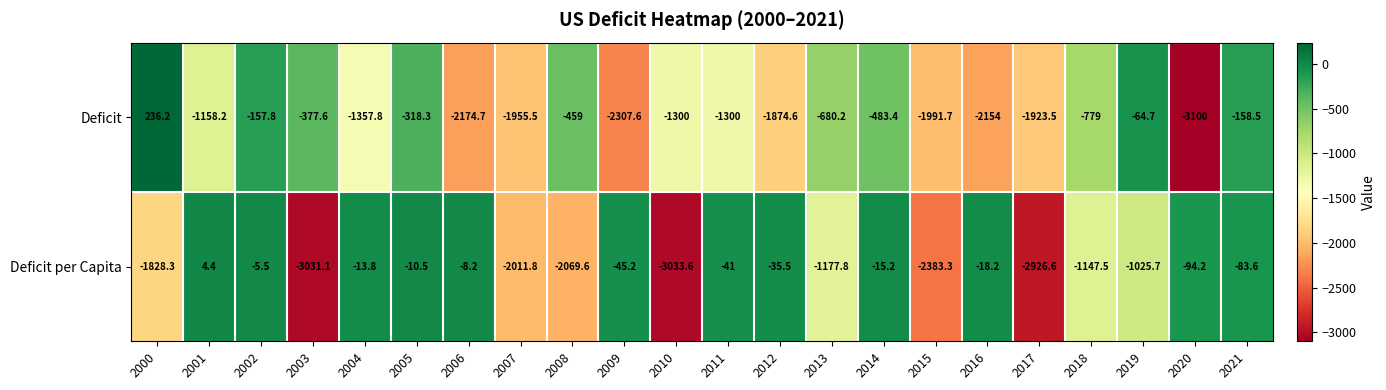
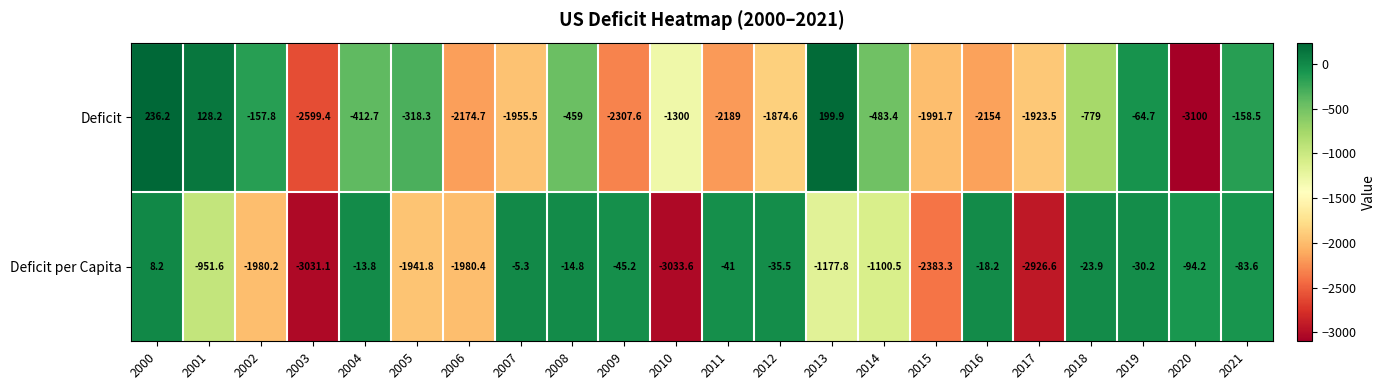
  {
    "Deficit": {
      "2000": 236.2,
-     "2001": -1158.2,
+     "2001": 128.2,
      "2002": -157.8,
-     "2003": -377.6,
-     "2004": -1357.8,
+     "2003": -2599.4,
+     "2004": -412.7,
      "2005": -318.3,
      "2006": -2174.7,
      "2007": -1955.5,
      "2008": -459,
      "2009": -2307.6,
      "2010": -1300,
-     "2011": -1300,
+     "2011": -2189,
      "2012": -1874.6,
-     "2013": -680.2,
+     "2013": 199.9,
      "2014": -483.4,
      "2015": -1991.7,
      "2016": -2154,
      "2017": -1923.5,
      "2018": -779,
      "2019": -64.7,
      "2020": -3100,
      "2021": -158.5
    },
    "Deficit per Capita": {
-     "2000": -1828.3,
-     "2001": 4.4,
-     "2002": -5.5,
+     "2000": 8.2,
+     "2001": -951.6,
+     "2002": -1980.2,
      "2003": -3031.1,
      "2004": -13.8,
-     "2005": -10.5,
-     "2006": -8.2,
-     "2007": -2011.8,
-     "2008": -2069.6,
+     "2005": -1941.8,
+     "2006": -1980.4,
+     "2007": -5.3,
+     "2008": -14.8,
      "2009": -45.2,
      "2010": -3033.6,
      "2011": -41,
      "2012": -35.5,
      "2013": -1177.8,
-     "2014": -15.2,
+     "2014": -1100.5,
      "2015": -2383.3,
      "2016": -18.2,
      "2017": -2926.6,
-     "2018": -1147.5,
-     "2019": -1025.7,
+     "2018": -23.9,
+     "2019": -30.2,
      "2020": -94.2,
      "2021": -83.6
    }
  }
